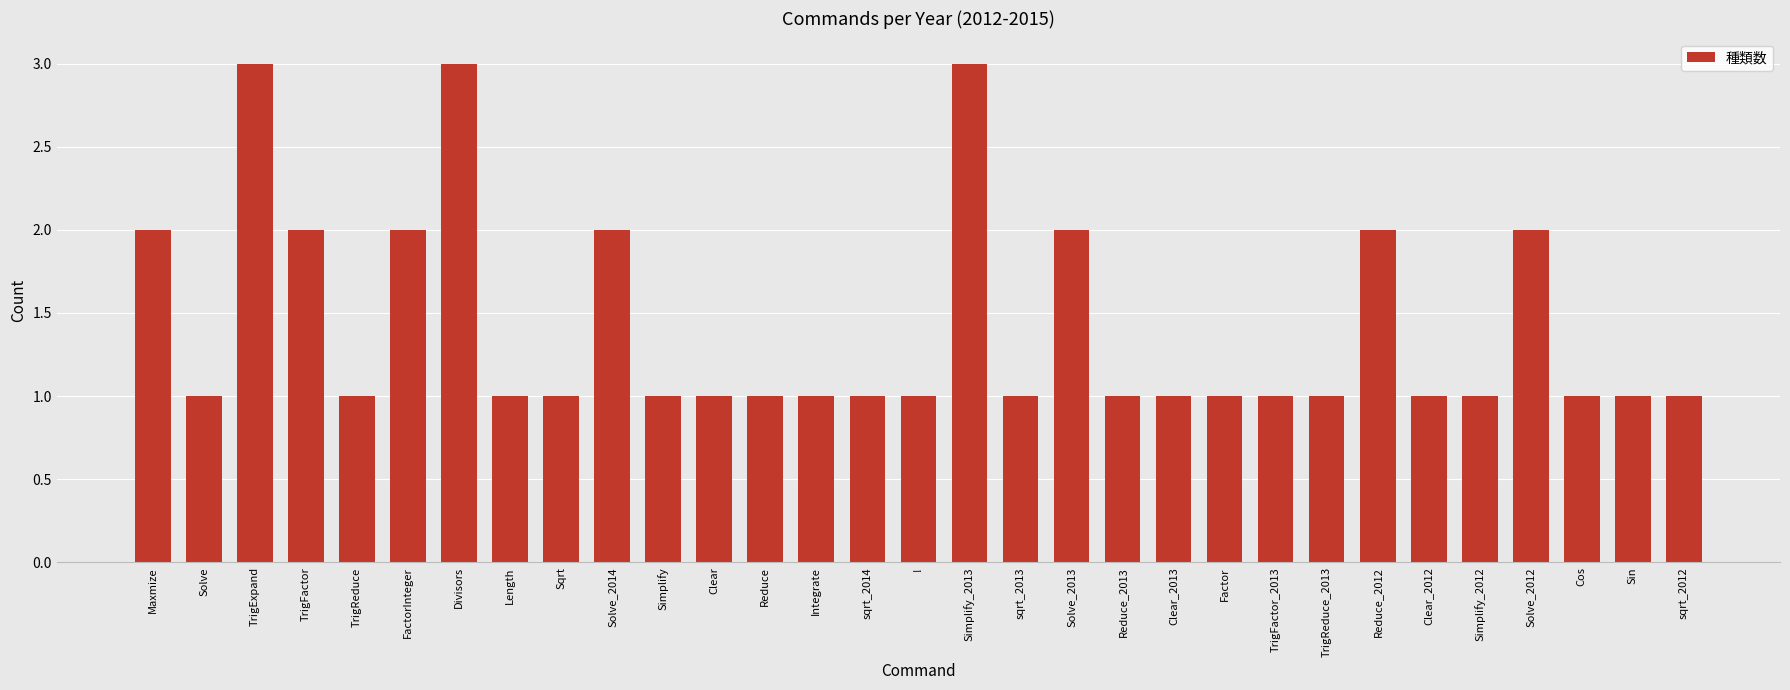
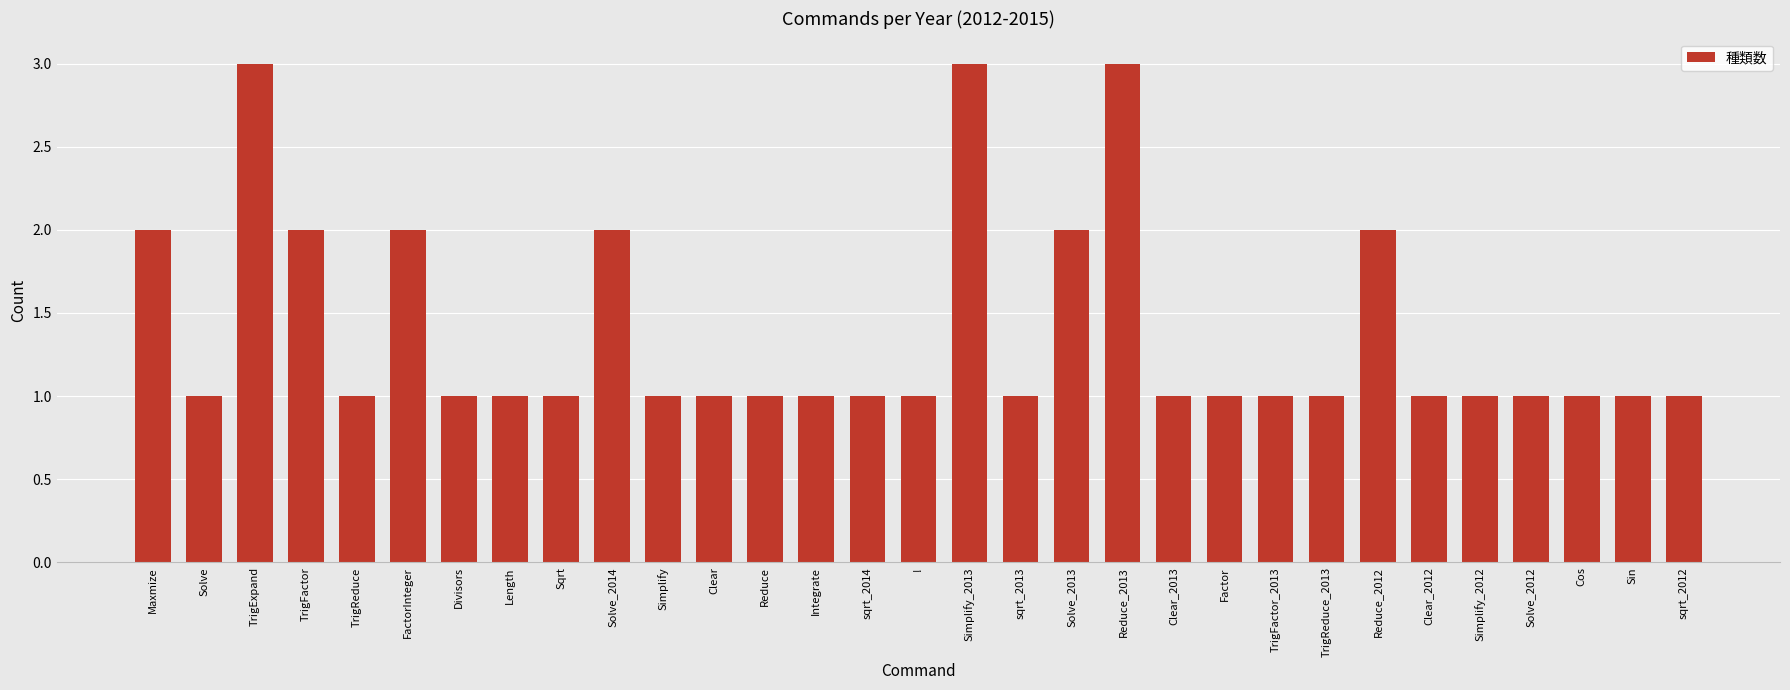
  {
    "Maxmize": 2,
    "Solve": 1,
    "TrigExpand": 3,
    "TrigFactor": 2,
    "TrigReduce": 1,
    "FactorInteger": 2,
-   "Divisors": 3,
+   "Divisors": 1,
    "Length": 1,
    "Sqrt": 1,
    "Solve_2014": 2,
    "Simplify": 1,
    "Clear": 1,
    "Reduce": 1,
    "Integrate": 1,
    "sqrt_2014": 1,
    "!": 1,
    "Simplify_2013": 3,
    "sqrt_2013": 1,
    "Solve_2013": 2,
-   "Reduce_2013": 1,
+   "Reduce_2013": 3,
    "Clear_2013": 1,
    "Factor": 1,
    "TrigFactor_2013": 1,
    "TrigReduce_2013": 1,
    "Reduce_2012": 2,
    "Clear_2012": 1,
    "Simplify_2012": 1,
-   "Solve_2012": 2,
+   "Solve_2012": 1,
    "Cos": 1,
    "Sin": 1,
    "sqrt_2012": 1
  }
